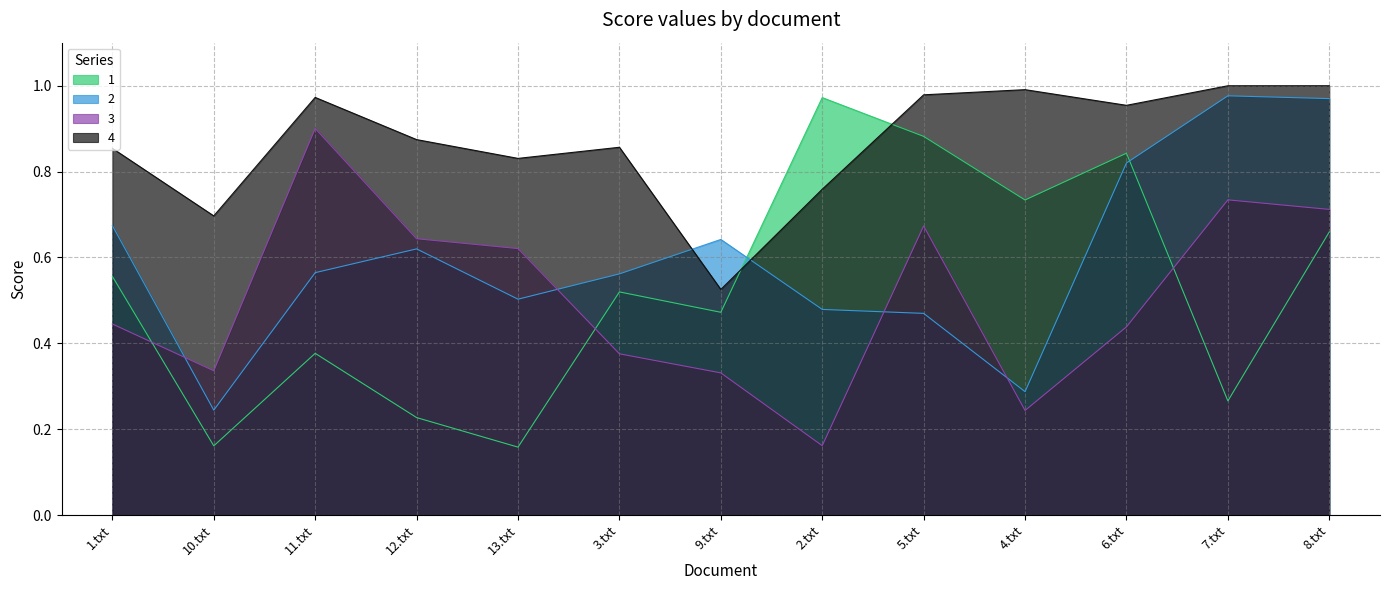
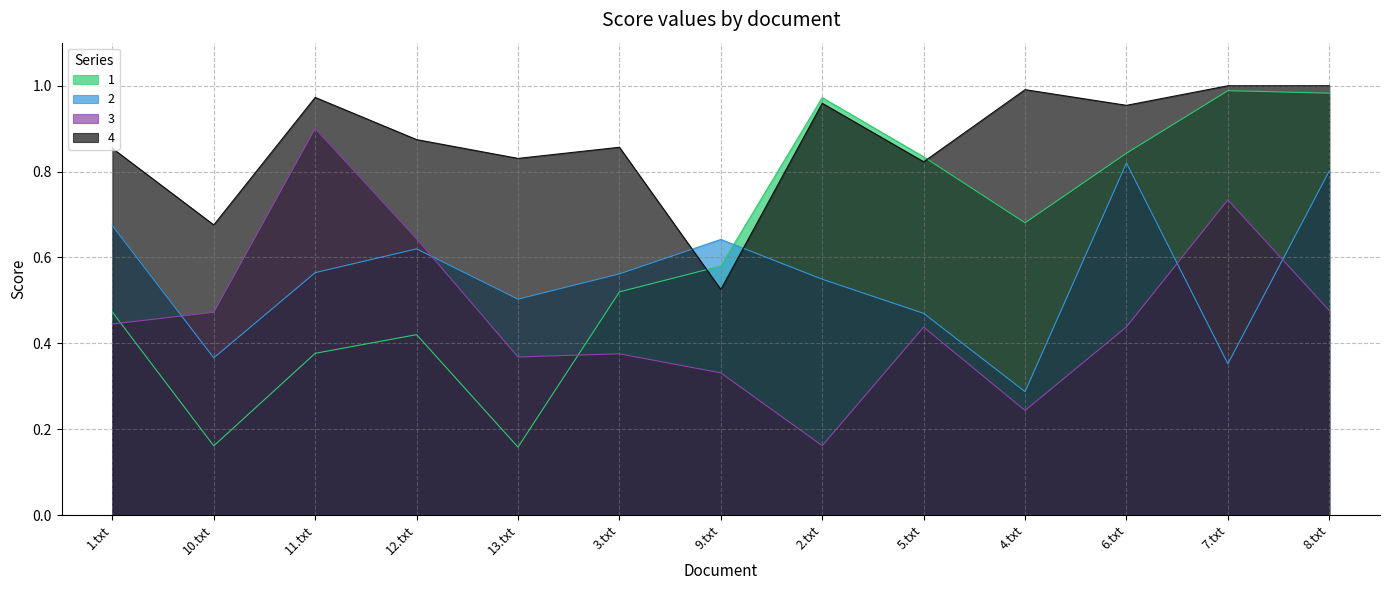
  {
    "1": {
-     "1.txt": 0.56,
+     "1.txt": 0.47,
      "10.txt": 0.16,
      "11.txt": 0.38,
-     "12.txt": 0.23,
+     "12.txt": 0.42,
      "13.txt": 0.16,
      "3.txt": 0.52,
-     "9.txt": 0.47,
+     "9.txt": 0.58,
      "2.txt": 0.97,
-     "5.txt": 0.88,
-     "4.txt": 0.73,
+     "5.txt": 0.83,
+     "4.txt": 0.68,
      "6.txt": 0.84,
-     "7.txt": 0.27,
-     "8.txt": 0.66
+     "7.txt": 0.99,
+     "8.txt": 0.98
    },
    "2": {
      "1.txt": 0.67,
-     "10.txt": 0.24,
+     "10.txt": 0.37,
      "11.txt": 0.56,
      "12.txt": 0.62,
      "13.txt": 0.50,
      "3.txt": 0.56,
      "9.txt": 0.64,
-     "2.txt": 0.48,
+     "2.txt": 0.55,
      "5.txt": 0.47,
      "4.txt": 0.29,
      "6.txt": 0.82,
-     "7.txt": 0.98,
-     "8.txt": 0.97
+     "7.txt": 0.35,
+     "8.txt": 0.80
    },
    "3": {
      "1.txt": 0.45,
-     "10.txt": 0.34,
+     "10.txt": 0.47,
      "11.txt": 0.90,
      "12.txt": 0.64,
-     "13.txt": 0.62,
+     "13.txt": 0.37,
      "3.txt": 0.38,
      "9.txt": 0.33,
      "2.txt": 0.16,
-     "5.txt": 0.67,
+     "5.txt": 0.44,
      "4.txt": 0.24,
      "6.txt": 0.44,
      "7.txt": 0.73,
-     "8.txt": 0.71
+     "8.txt": 0.48
    },
    "4": {
-     "10.txt": 0.70,
+     "10.txt": 0.68,
      "11.txt": 0.97,
      "12.txt": 0.87,
      "13.txt": 0.83,
      "3.txt": 0.86,
      "9.txt": 0.53,
-     "2.txt": 0.76,
-     "5.txt": 0.98,
+     "2.txt": 0.96,
+     "5.txt": 0.82,
      "4.txt": 0.99,
      "6.txt": 0.95,
      "7.txt": 1.00,
      "8.txt": 1.00
    }
  }
